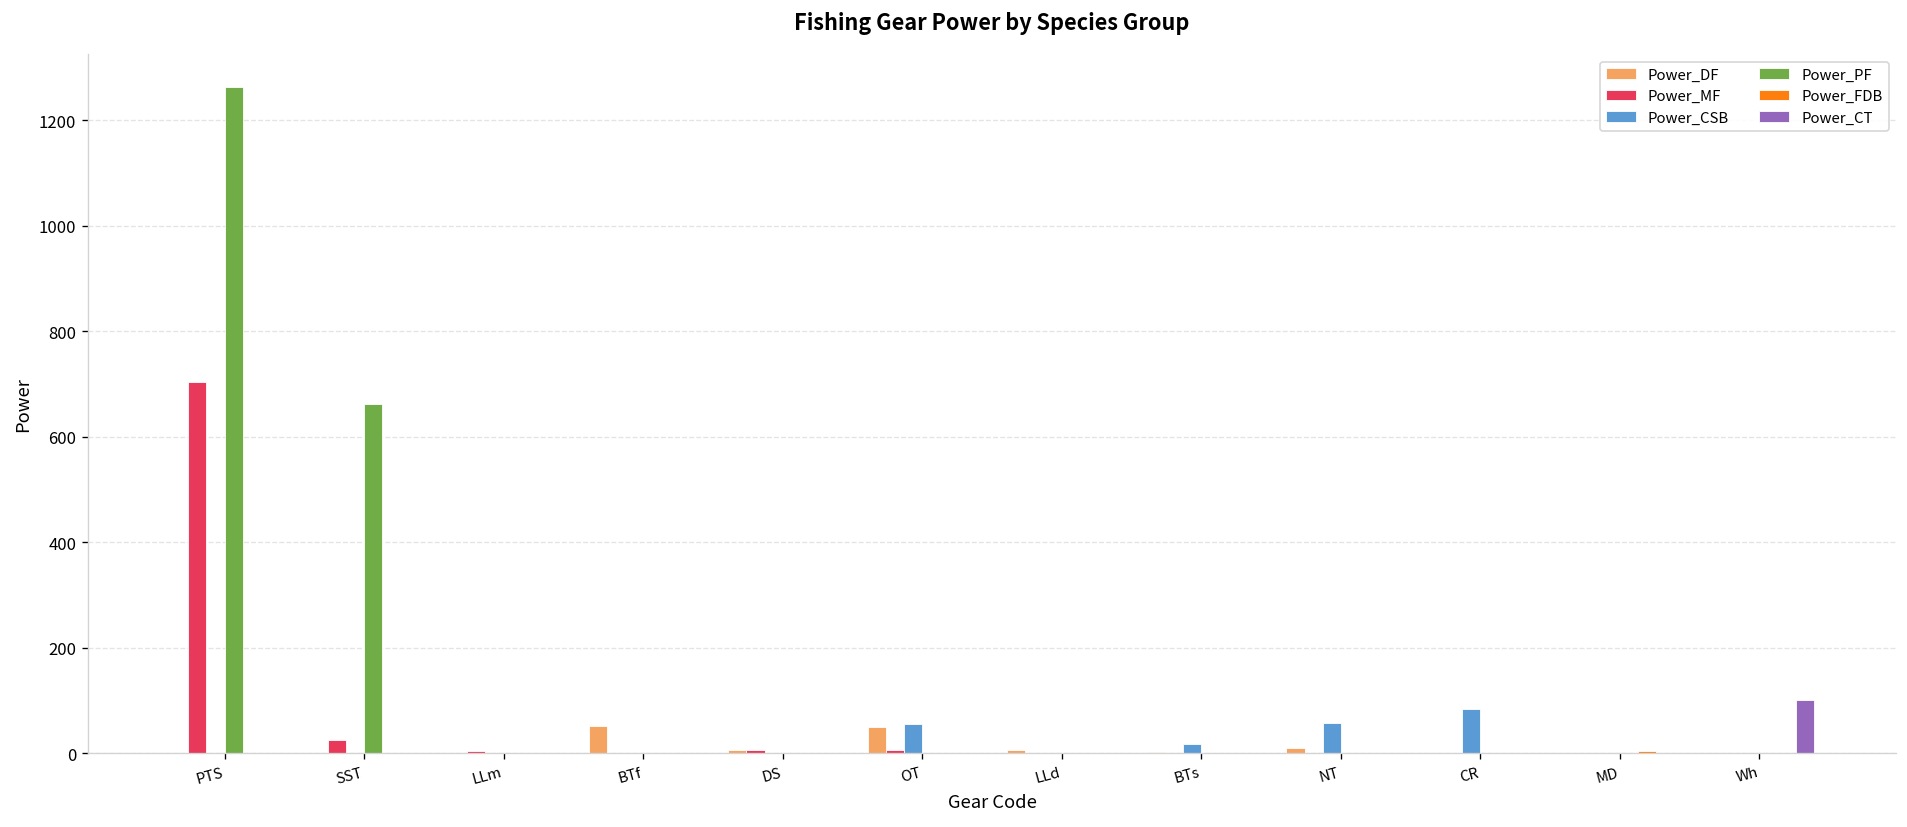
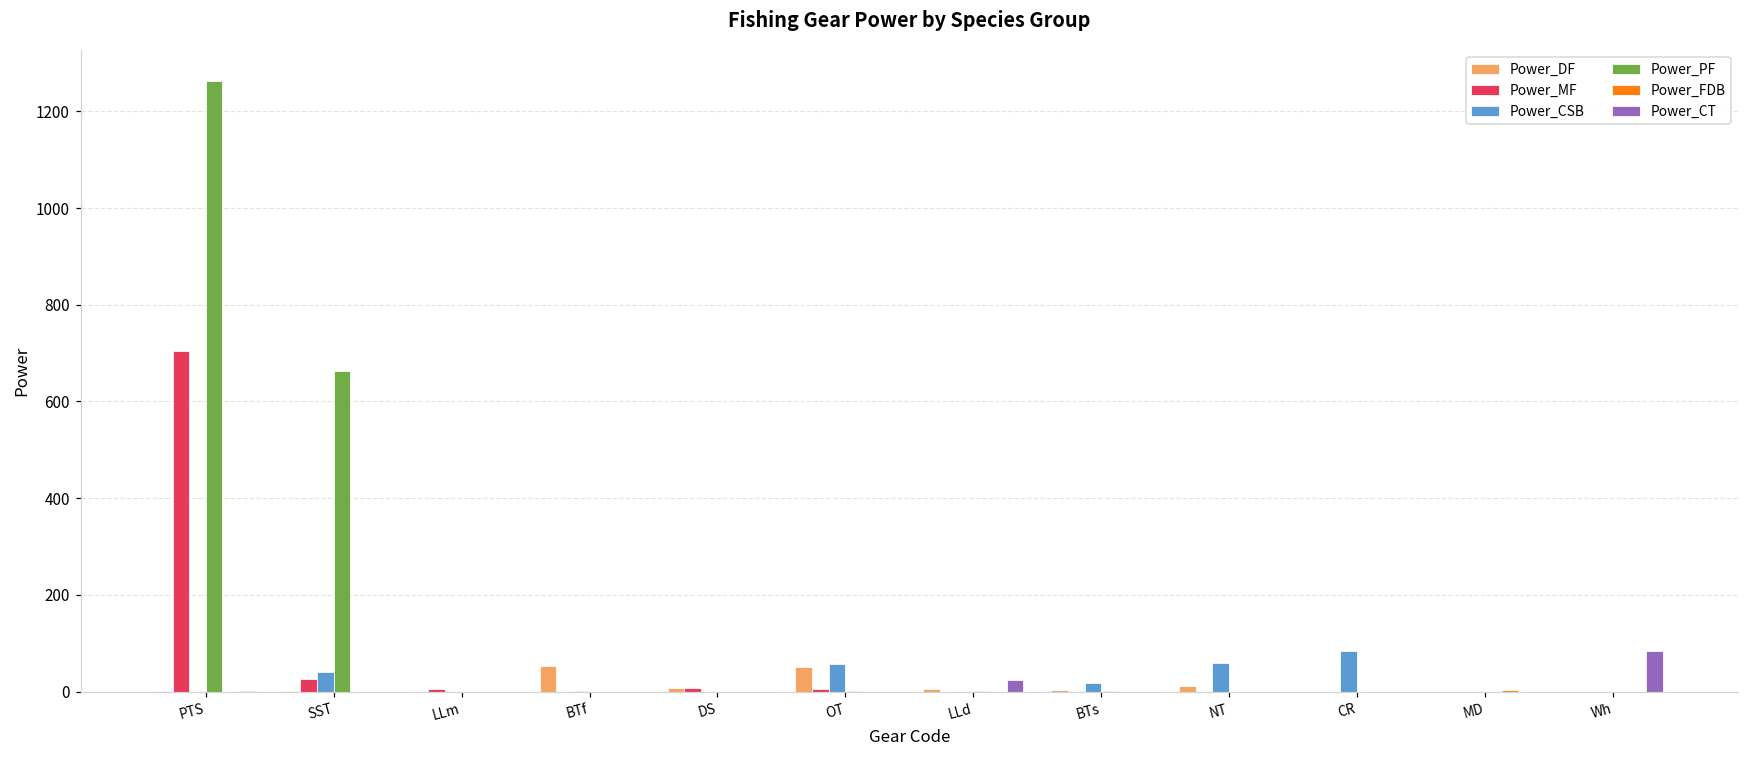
  {
    "Power_DF": {
      "BTf": 50,
      "DS": 10,
      "OT": 50,
      "NT": 10,
      "Wh": 0
    },
    "Power_MF": {
      "PTS": 700,
      "SST": 30,
      "DS": 10,
      "OT": 10,
      "Wh": 0
    },
    "Power_CSB": {
-     "SST": 0,
+     "SST": 40,
      "OT": 60,
      "BTs": 20,
      "NT": 60,
      "CR": 80,
      "Wh": 0
    },
    "Power_PF": {
      "PTS": 1260,
      "SST": 660,
      "DS": 0,
      "Wh": 0
    },
    "Power_FDB": {
      "PTS": 0,
      "DS": 0,
      "Wh": 0
    },
    "Power_CT": {
      "SST": 0,
      "LLm": 0,
      "BTf": 0,
      "DS": 0,
      "OT": 0,
-     "LLd": 0,
+     "LLd": 20,
      "BTs": 0,
      "NT": 0,
      "MD": 0,
-     "Wh": 100
+     "Wh": 80
    }
  }
